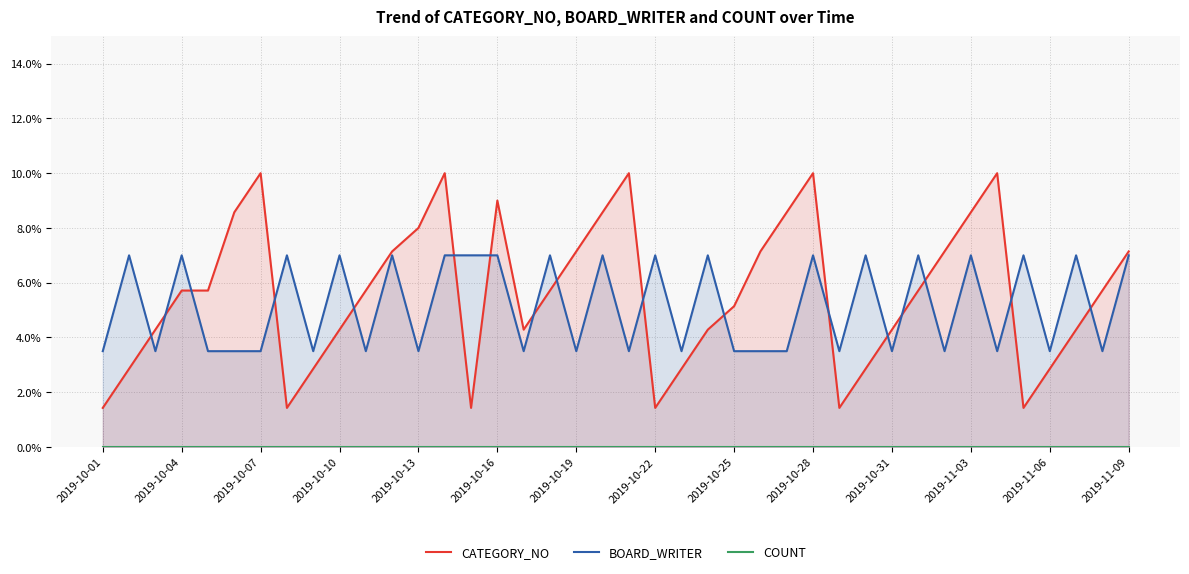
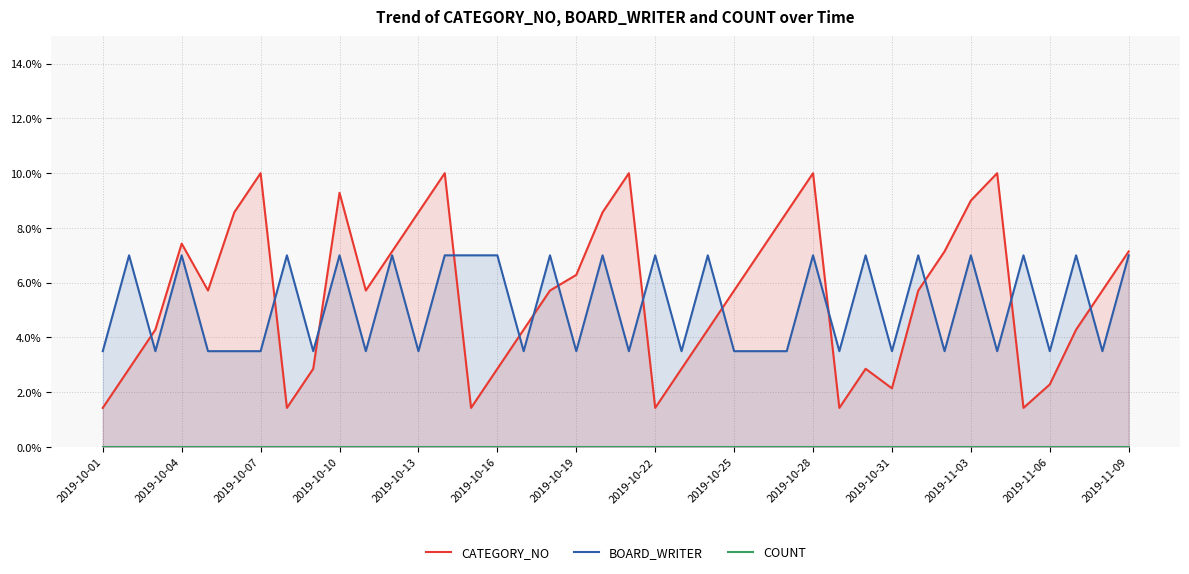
  {
    "CATEGORY_NO": {
      "2019-10-01": "1.4%",
-     "2019-10-04": "5.7%",
+     "2019-10-04": "7.4%",
      "2019-10-07": "10.0%",
-     "2019-10-10": "4.3%",
-     "2019-10-13": "8.0%",
-     "2019-10-16": "9.0%",
-     "2019-10-19": "7.1%",
+     "2019-10-10": "9.3%",
+     "2019-10-13": "8.6%",
+     "2019-10-16": "2.9%",
+     "2019-10-19": "6.3%",
      "2019-10-22": "1.4%",
-     "2019-10-25": "5.1%",
+     "2019-10-25": "5.7%",
      "2019-10-28": "10.0%",
-     "2019-10-31": "4.3%",
-     "2019-11-03": "8.6%",
-     "2019-11-06": "2.9%",
+     "2019-10-31": "2.1%",
+     "2019-11-03": "9.0%",
+     "2019-11-06": "2.3%",
      "2019-11-09": "7.1%"
    },
    "BOARD_WRITER": {
      "2019-10-01": "3.5%",
      "2019-10-04": "7.0%",
      "2019-10-07": "3.5%",
      "2019-10-10": "7.0%",
      "2019-10-13": "3.5%",
      "2019-10-16": "7.0%",
      "2019-10-19": "3.5%",
      "2019-10-22": "7.0%",
      "2019-10-25": "3.5%",
      "2019-10-28": "7.0%",
      "2019-10-31": "3.5%",
      "2019-11-03": "7.0%",
      "2019-11-06": "3.5%",
      "2019-11-09": "7.0%"
    },
    "COUNT": {
      "2019-10-01": "0.0%",
      "2019-10-04": "0.0%",
      "2019-10-07": "0.0%",
      "2019-10-10": "0.0%",
      "2019-10-13": "0.0%",
      "2019-10-16": "0.0%",
      "2019-10-19": "0.0%",
      "2019-10-22": "0.0%",
      "2019-10-25": "0.0%",
      "2019-10-28": "0.0%",
      "2019-10-31": "0.0%",
      "2019-11-03": "0.0%",
      "2019-11-06": "0.0%",
      "2019-11-09": "0.0%"
    }
  }
